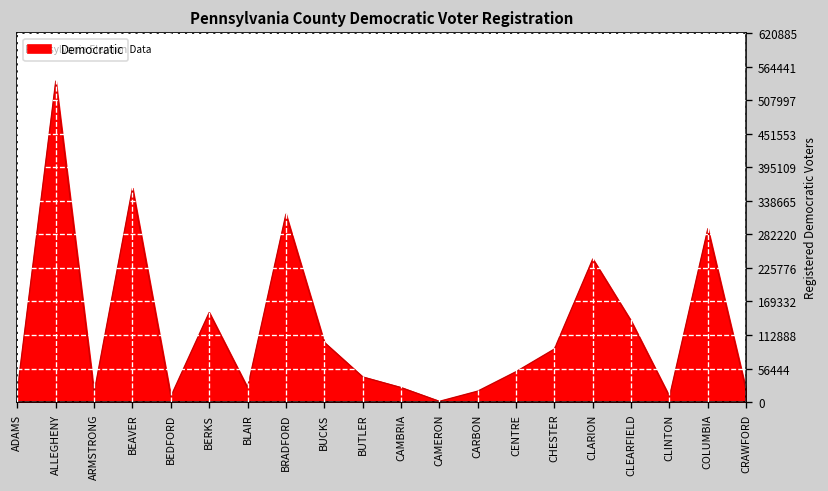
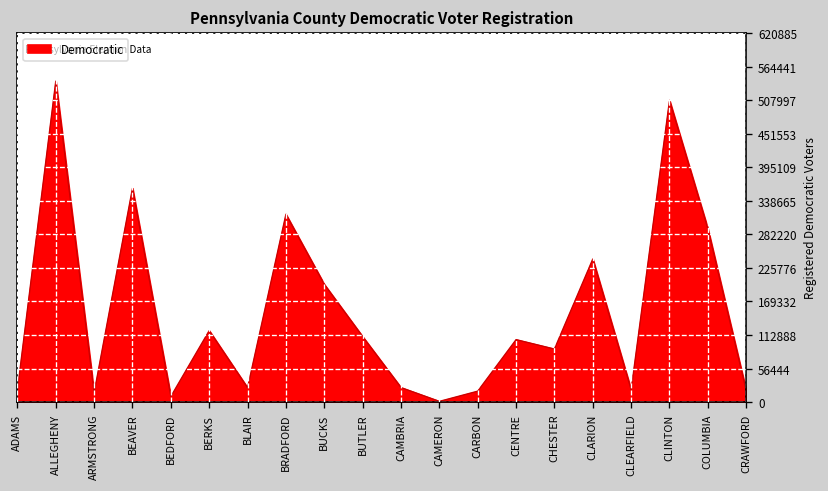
  {
    "ADAMS": 20000,
    "ALLEGHENY": 540000,
    "ARMSTRONG": 20000,
    "BEAVER": 360000,
    "BEDFORD": 10000,
-   "BERKS": 150000,
+   "BERKS": 120000,
    "BLAIR": 20000,
    "BRADFORD": 320000,
-   "BUCKS": 100000,
-   "BUTLER": 40000,
+   "BUCKS": 200000,
+   "BUTLER": 110000,
    "CAMBRIA": 20000,
    "CAMERON": 0,
    "CARBON": 20000,
-   "CENTRE": 50000,
+   "CENTRE": 110000,
    "CHESTER": 90000,
    "CLARION": 240000,
-   "CLEARFIELD": 140000,
-   "CLINTON": 10000,
+   "CLEARFIELD": 20000,
+   "CLINTON": 510000,
    "COLUMBIA": 290000,
    "CRAWFORD": 20000
  }
